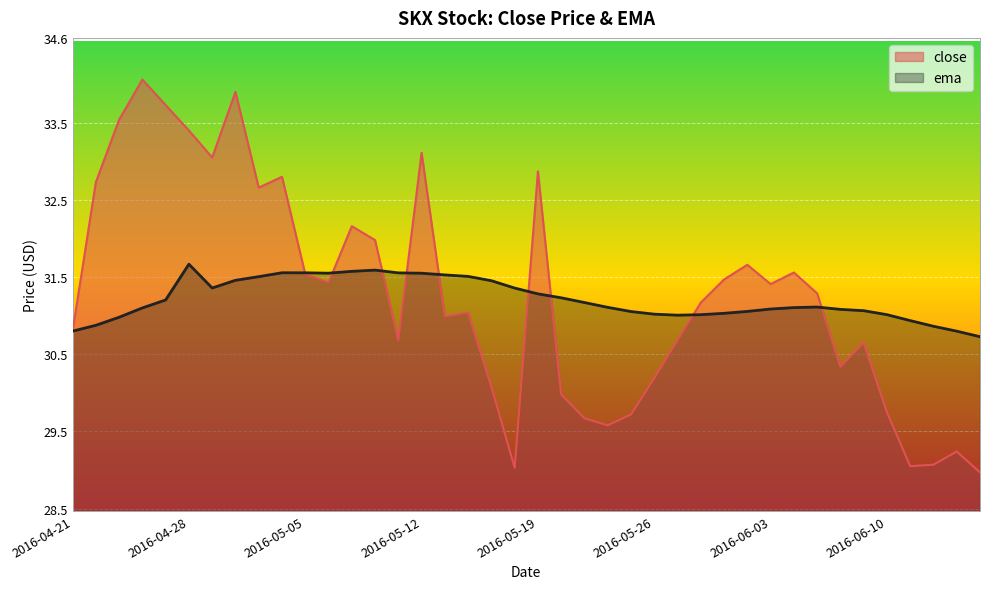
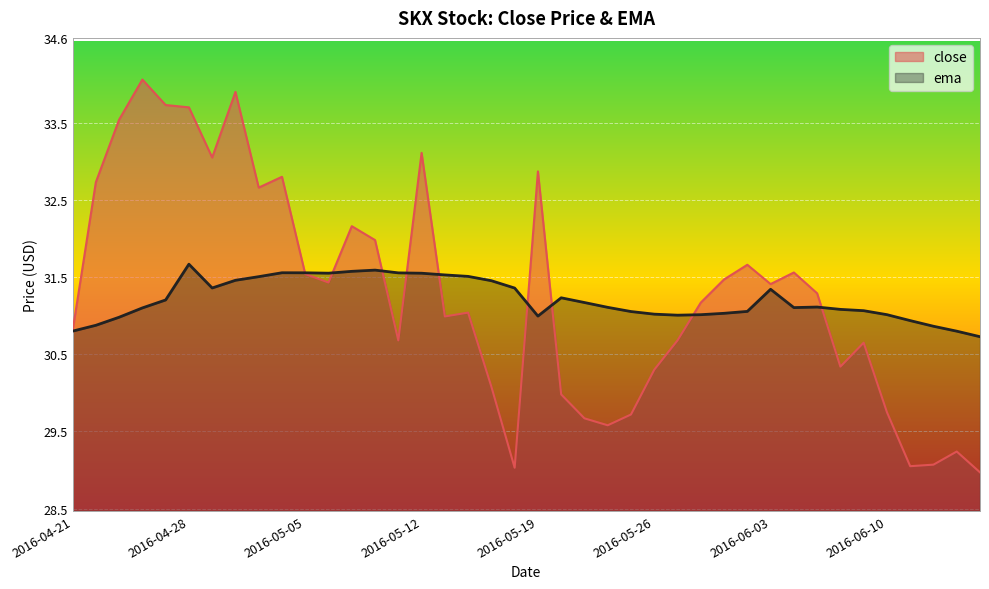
  {
    "close": {
-     "2016-04-28": 33.4,
+     "2016-04-28": 33.7,
      "2016-05-12": 33.1,
      "2016-05-19": 32.9,
-     "2016-05-26": 30.2,
+     "2016-05-26": 30.3,
      "2016-06-03": 31.4,
      "2016-06-10": 29.8
    },
    "ema": {
      "2016-04-28": 31.7,
      "2016-05-12": 31.6,
-     "2016-05-19": 31.3,
+     "2016-05-19": 31.0,
      "2016-05-26": 31.0,
-     "2016-06-03": 31.1,
+     "2016-06-03": 31.3,
      "2016-06-10": 31.0
    }
  }
